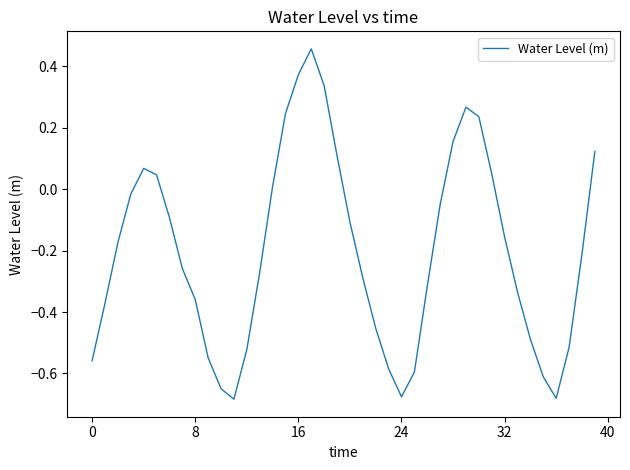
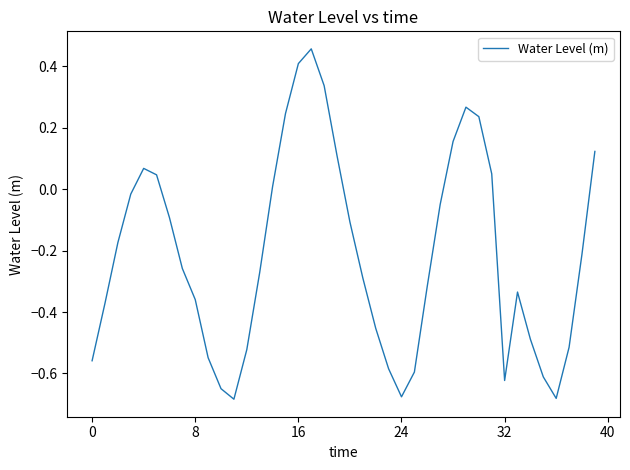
  {
    "0": -0.56,
    "8": -0.36,
-   "16": 0.37,
+   "16": 0.41,
    "24": -0.68,
-   "32": -0.16
+   "32": -0.62
  }
